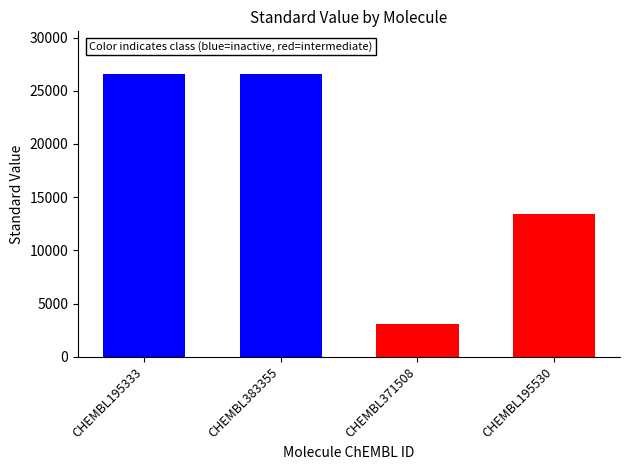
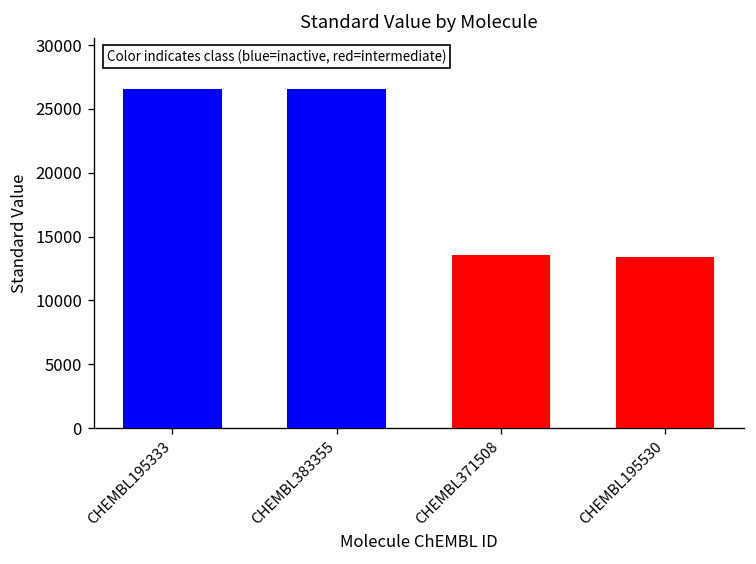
  {
    "CHEMBL195333": 26600,
    "CHEMBL383355": 26600,
-   "CHEMBL371508": 3100,
+   "CHEMBL371508": 13500,
    "CHEMBL195530": 13400
  }
